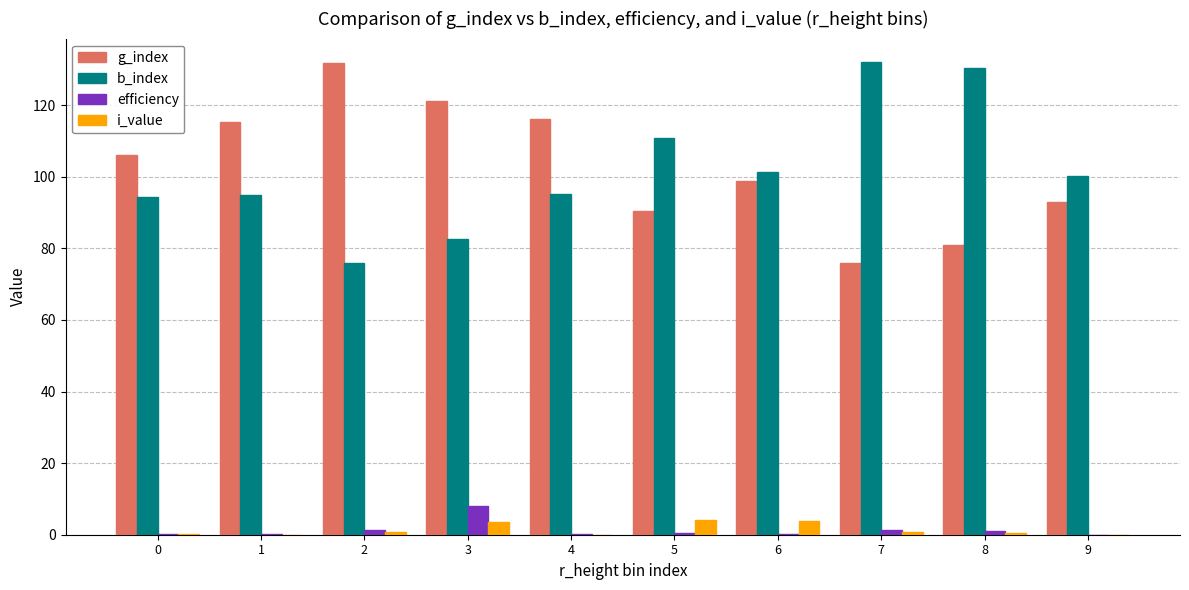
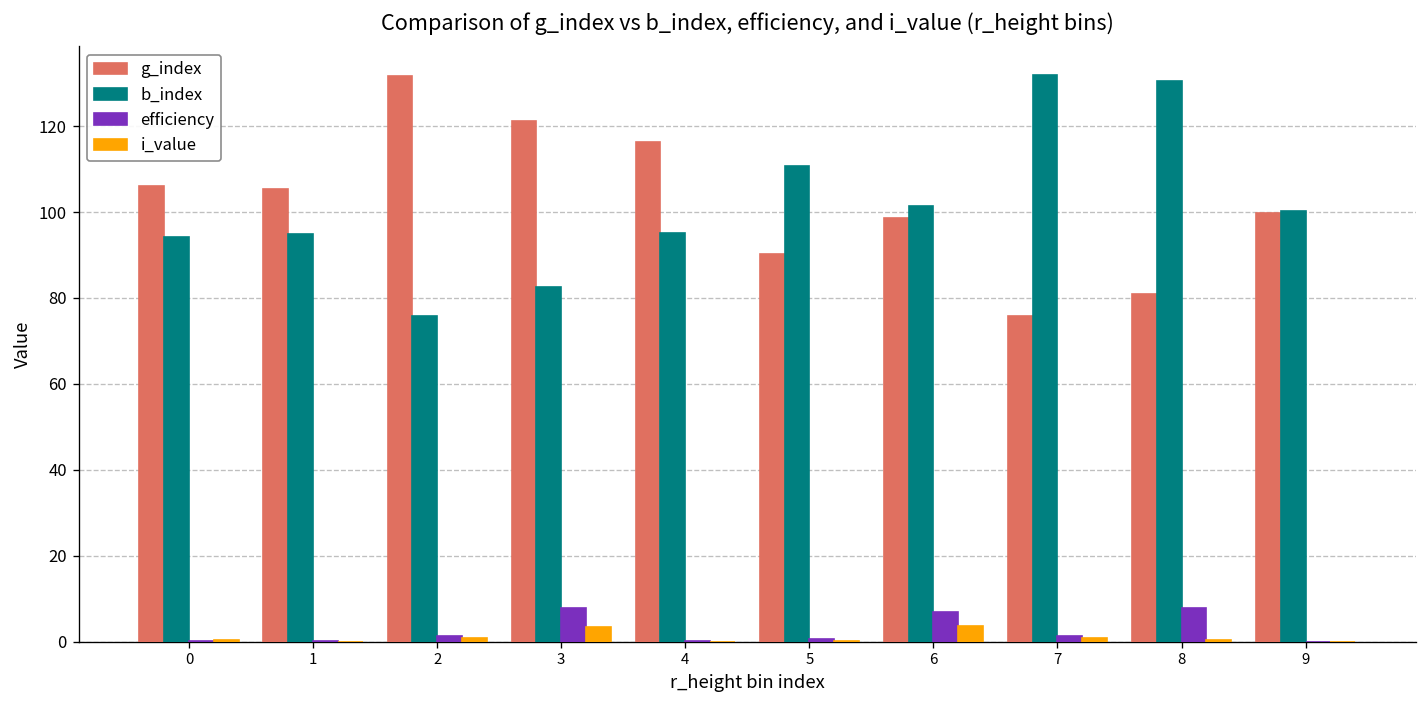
  {
    "g_index": {
      "0": 106,
-     "1": 115,
+     "1": 105,
      "2": 132,
      "3": 121,
      "4": 116,
      "5": 90,
      "6": 99,
      "7": 76,
      "8": 81,
-     "9": 93
+     "9": 100
    },
    "b_index": {
      "0": 94,
      "1": 95,
      "2": 76,
      "3": 82,
      "4": 95,
      "5": 111,
      "6": 101,
      "7": 132,
      "8": 130,
      "9": 100
    },
    "efficiency": {
      "2": 1,
      "3": 8,
-     "6": 0,
+     "6": 7,
      "7": 1,
-     "8": 1
+     "8": 8
    },
    "i_value": {
      "2": 1,
      "3": 3,
-     "5": 4,
+     "5": 0,
      "6": 4,
      "7": 1,
      "9": 0
    }
  }
